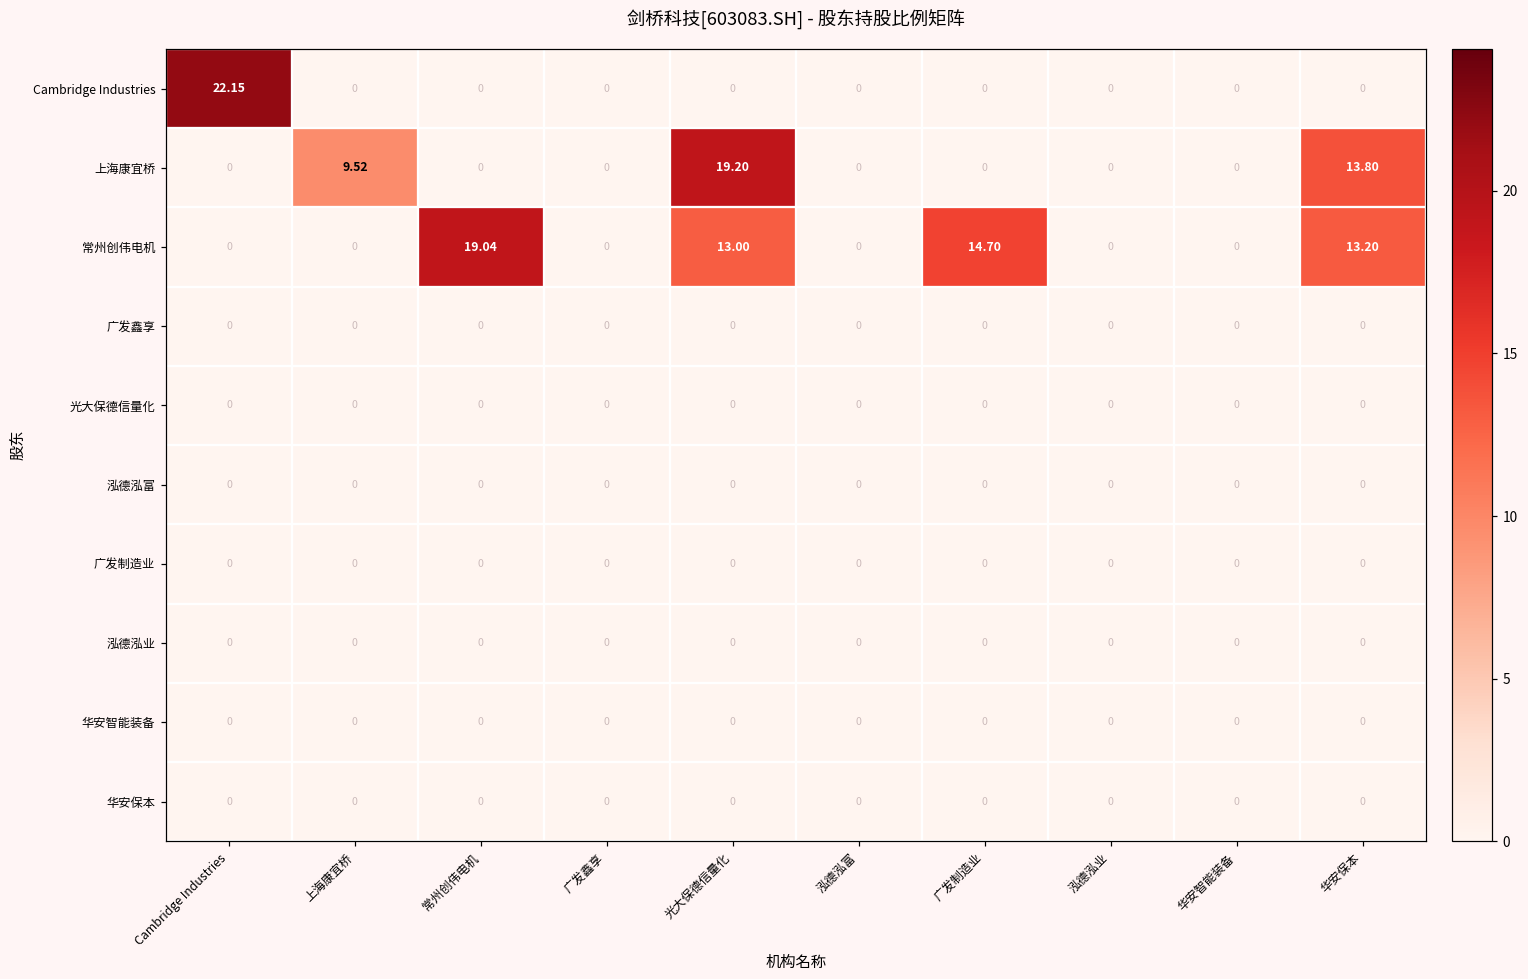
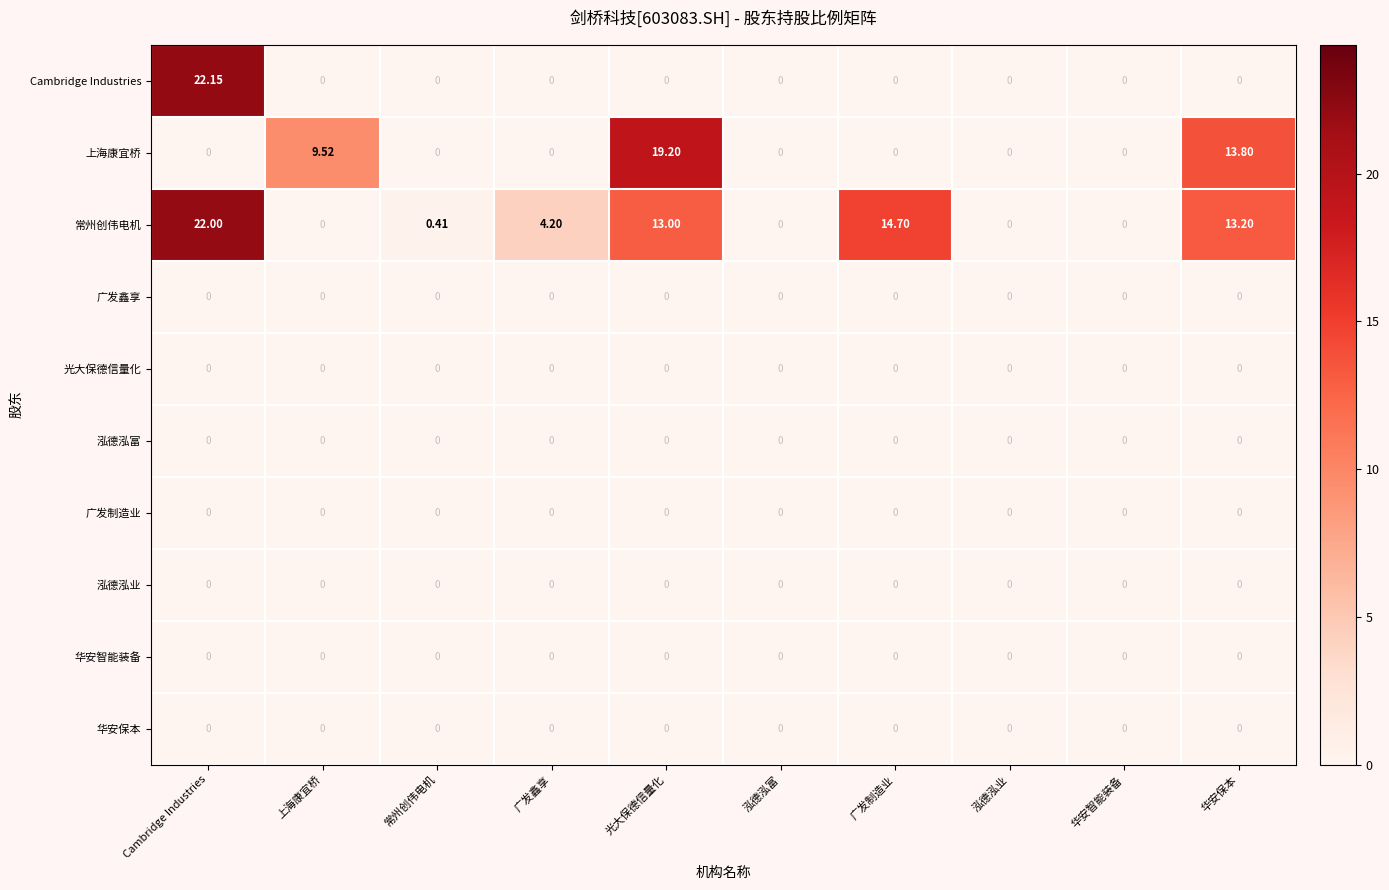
  {
    "Cambridge Industries": {
      "Cambridge Industries": 22.15,
      "上海康宜桥": 0,
      "常州创伟电机": 0,
      "广发鑫享": 0,
      "光大保德信量化": 0,
      "泓德泓富": 0,
      "广发制造业": 0,
      "泓德泓业": 0,
      "华安智能装备": 0,
      "华安保本": 0
    },
    "上海康宜桥": {
      "Cambridge Industries": 0,
      "上海康宜桥": 9.52,
      "常州创伟电机": 0,
      "广发鑫享": 0,
      "光大保德信量化": 19.20,
      "泓德泓富": 0,
      "广发制造业": 0,
      "泓德泓业": 0,
      "华安智能装备": 0,
      "华安保本": 13.80
    },
    "常州创伟电机": {
-     "Cambridge Industries": 0,
+     "Cambridge Industries": 22.00,
      "上海康宜桥": 0,
-     "常州创伟电机": 19.04,
-     "广发鑫享": 0,
+     "常州创伟电机": 0.41,
+     "广发鑫享": 4.20,
      "光大保德信量化": 13.00,
      "泓德泓富": 0,
      "广发制造业": 14.70,
      "泓德泓业": 0,
      "华安智能装备": 0,
      "华安保本": 13.20
    },
    "广发鑫享": {
      "Cambridge Industries": 0,
      "上海康宜桥": 0,
      "常州创伟电机": 0,
      "广发鑫享": 0,
      "光大保德信量化": 0,
      "泓德泓富": 0,
      "广发制造业": 0,
      "泓德泓业": 0,
      "华安智能装备": 0,
      "华安保本": 0
    },
    "光大保德信量化": {
      "Cambridge Industries": 0,
      "上海康宜桥": 0,
      "常州创伟电机": 0,
      "广发鑫享": 0,
      "光大保德信量化": 0,
      "泓德泓富": 0,
      "广发制造业": 0,
      "泓德泓业": 0,
      "华安智能装备": 0,
      "华安保本": 0
    },
    "泓德泓富": {
      "Cambridge Industries": 0,
      "上海康宜桥": 0,
      "常州创伟电机": 0,
      "广发鑫享": 0,
      "光大保德信量化": 0,
      "泓德泓富": 0,
      "广发制造业": 0,
      "泓德泓业": 0,
      "华安智能装备": 0,
      "华安保本": 0
    },
    "广发制造业": {
      "Cambridge Industries": 0,
      "上海康宜桥": 0,
      "常州创伟电机": 0,
      "广发鑫享": 0,
      "光大保德信量化": 0,
      "泓德泓富": 0,
      "广发制造业": 0,
      "泓德泓业": 0,
      "华安智能装备": 0,
      "华安保本": 0
    },
    "泓德泓业": {
      "Cambridge Industries": 0,
      "上海康宜桥": 0,
      "常州创伟电机": 0,
      "广发鑫享": 0,
      "光大保德信量化": 0,
      "泓德泓富": 0,
      "广发制造业": 0,
      "泓德泓业": 0,
      "华安智能装备": 0,
      "华安保本": 0
    },
    "华安智能装备": {
      "Cambridge Industries": 0,
      "上海康宜桥": 0,
      "常州创伟电机": 0,
      "广发鑫享": 0,
      "光大保德信量化": 0,
      "泓德泓富": 0,
      "广发制造业": 0,
      "泓德泓业": 0,
      "华安智能装备": 0,
      "华安保本": 0
    },
    "华安保本": {
      "Cambridge Industries": 0,
      "上海康宜桥": 0,
      "常州创伟电机": 0,
      "广发鑫享": 0,
      "光大保德信量化": 0,
      "泓德泓富": 0,
      "广发制造业": 0,
      "泓德泓业": 0,
      "华安智能装备": 0,
      "华安保本": 0
    }
  }
